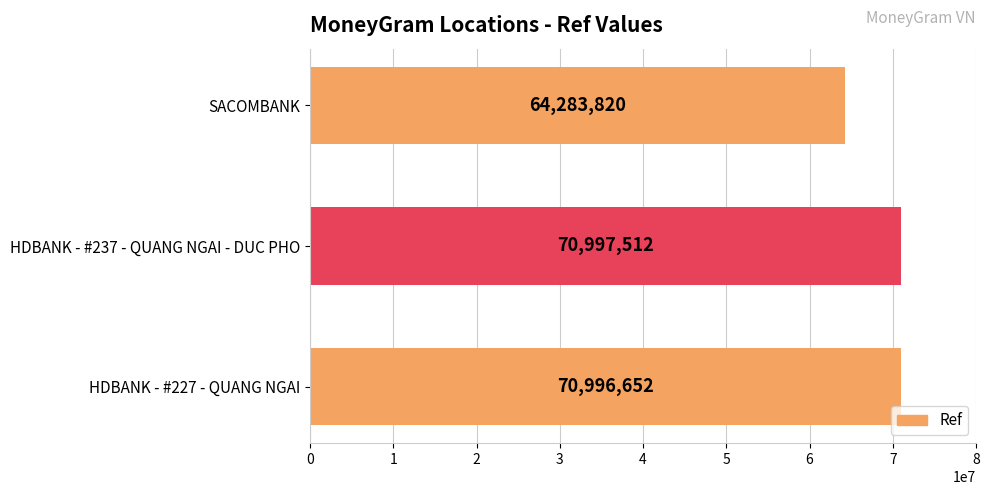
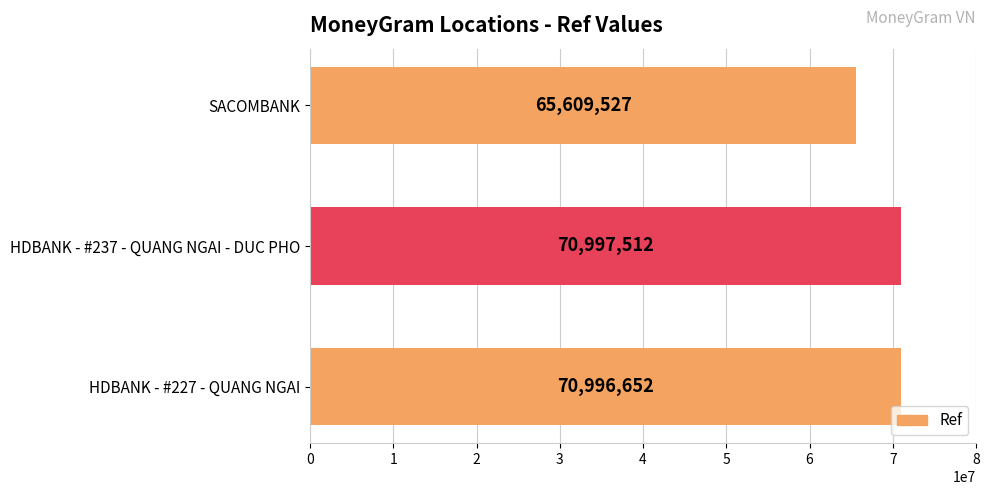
  {
-   "SACOMBANK": "64,283,820",
+   "SACOMBANK": "65,609,527",
    "HDBANK - #237 - QUANG NGAI - DUC PHO": "70,997,512",
    "HDBANK - #227 - QUANG NGAI": "70,996,652"
  }
